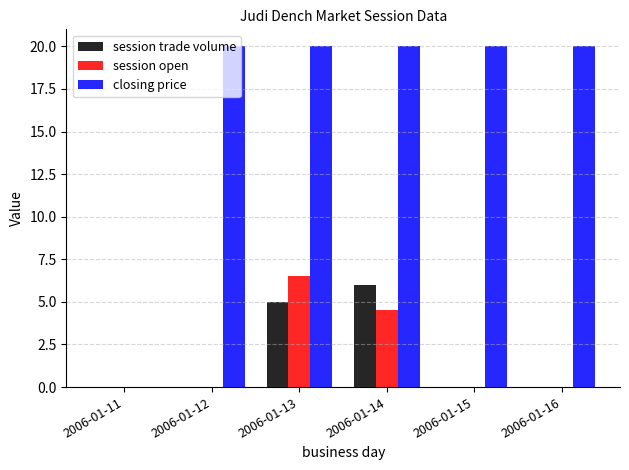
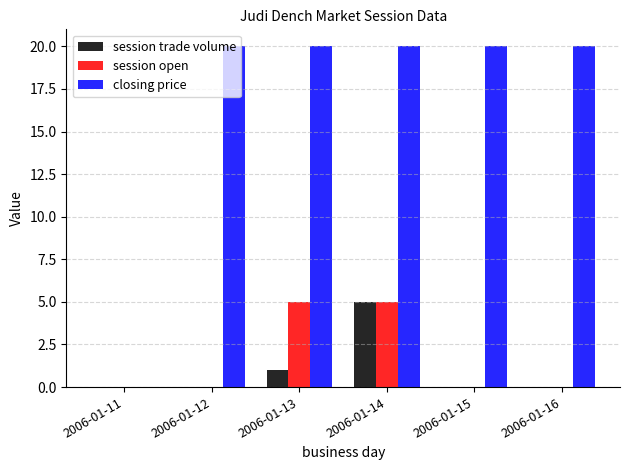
  {
    "session trade volume": {
      "2006-01-11": 0,
      "2006-01-12": 0,
-     "2006-01-13": 5,
-     "2006-01-14": 6,
+     "2006-01-13": 1,
+     "2006-01-14": 5,
      "2006-01-15": 0,
      "2006-01-16": 0
    },
    "session open": {
      "2006-01-11": 0.0,
      "2006-01-12": 0.0,
-     "2006-01-13": 6.5,
-     "2006-01-14": 4.5,
+     "2006-01-13": 5.0,
+     "2006-01-14": 5.0,
      "2006-01-15": 0.0,
      "2006-01-16": 0.0
    },
    "closing price": {
      "2006-01-11": 0.0,
      "2006-01-13": 20.0,
      "2006-01-14": 20.0,
      "2006-01-15": 20.0,
      "2006-01-16": 20.0
    }
  }
